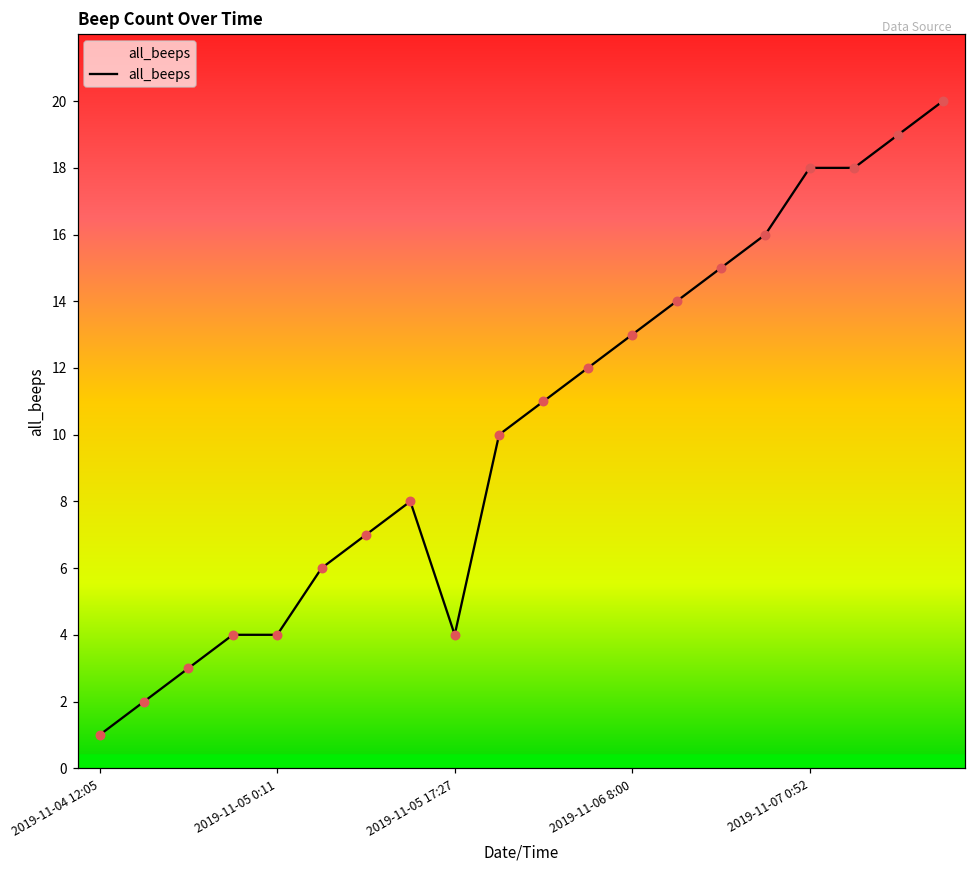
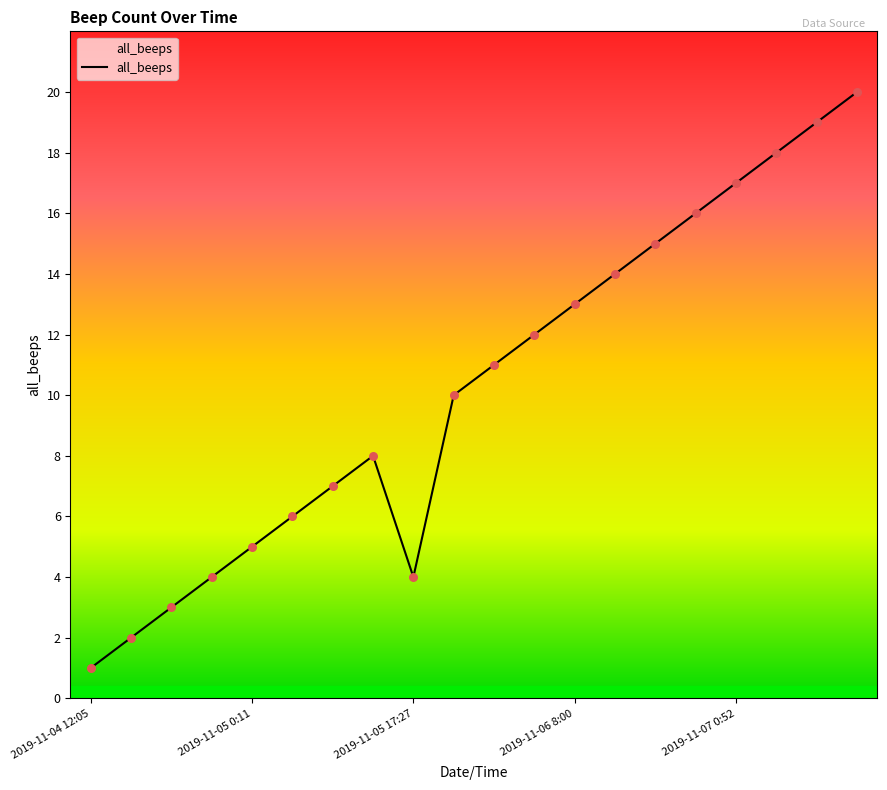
  {
    "2019-11-04 12:05": 1,
-   "2019-11-05 0:11": 4,
+   "2019-11-05 0:11": 5,
    "2019-11-05 17:27": 4,
    "2019-11-06 8:00": 13,
-   "2019-11-07 0:52": 18
+   "2019-11-07 0:52": 17
  }
